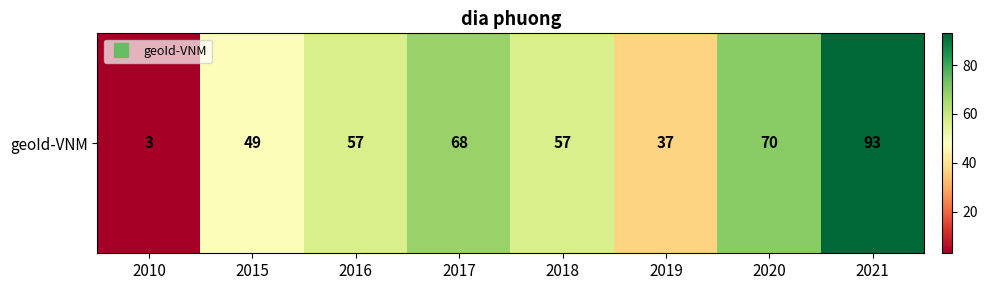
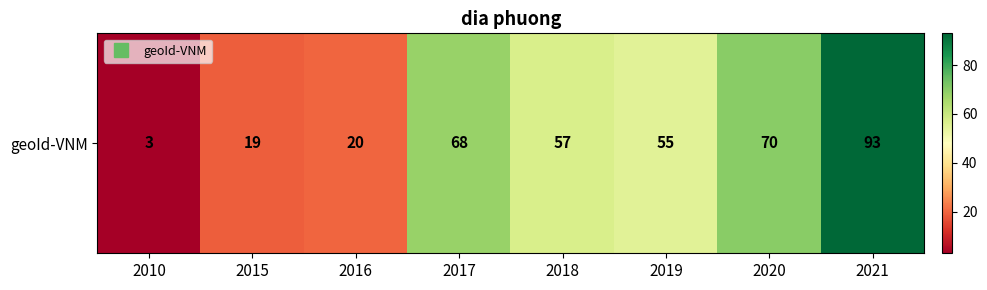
  {
    "geoId-VNM": {
      "2010": 3,
-     "2015": 49,
-     "2016": 57,
+     "2015": 19,
+     "2016": 20,
      "2017": 68,
      "2018": 57,
-     "2019": 37,
+     "2019": 55,
      "2020": 70,
      "2021": 93
    }
  }
